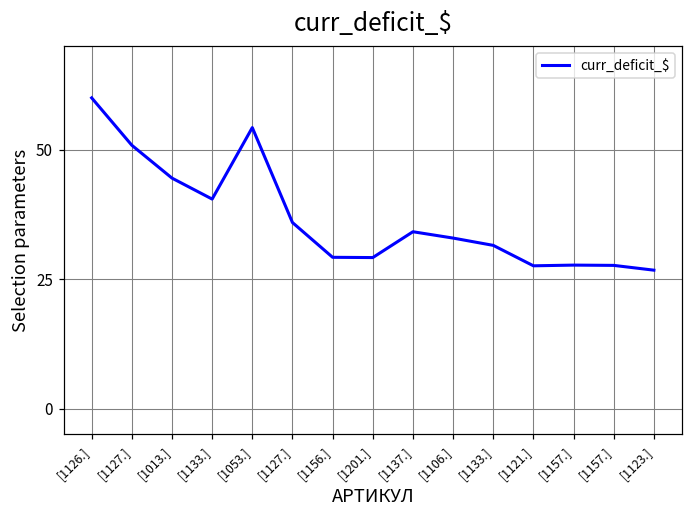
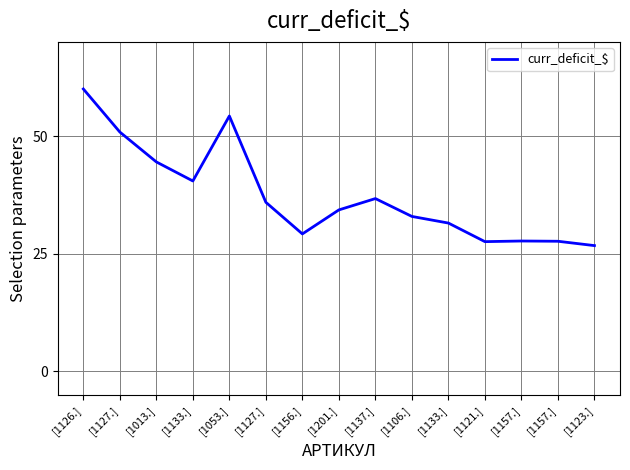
  {
    "[1126.]": 60,
    "[1013.]": 45,
    "[1053.]": 54,
    "[1156.]": 29,
-   "[1201.]": 29,
-   "[1137.]": 34,
+   "[1201.]": 34,
+   "[1137.]": 37,
    "[1106.]": 33,
    "[1121.]": 28,
    "[1123.]": 27
  }
